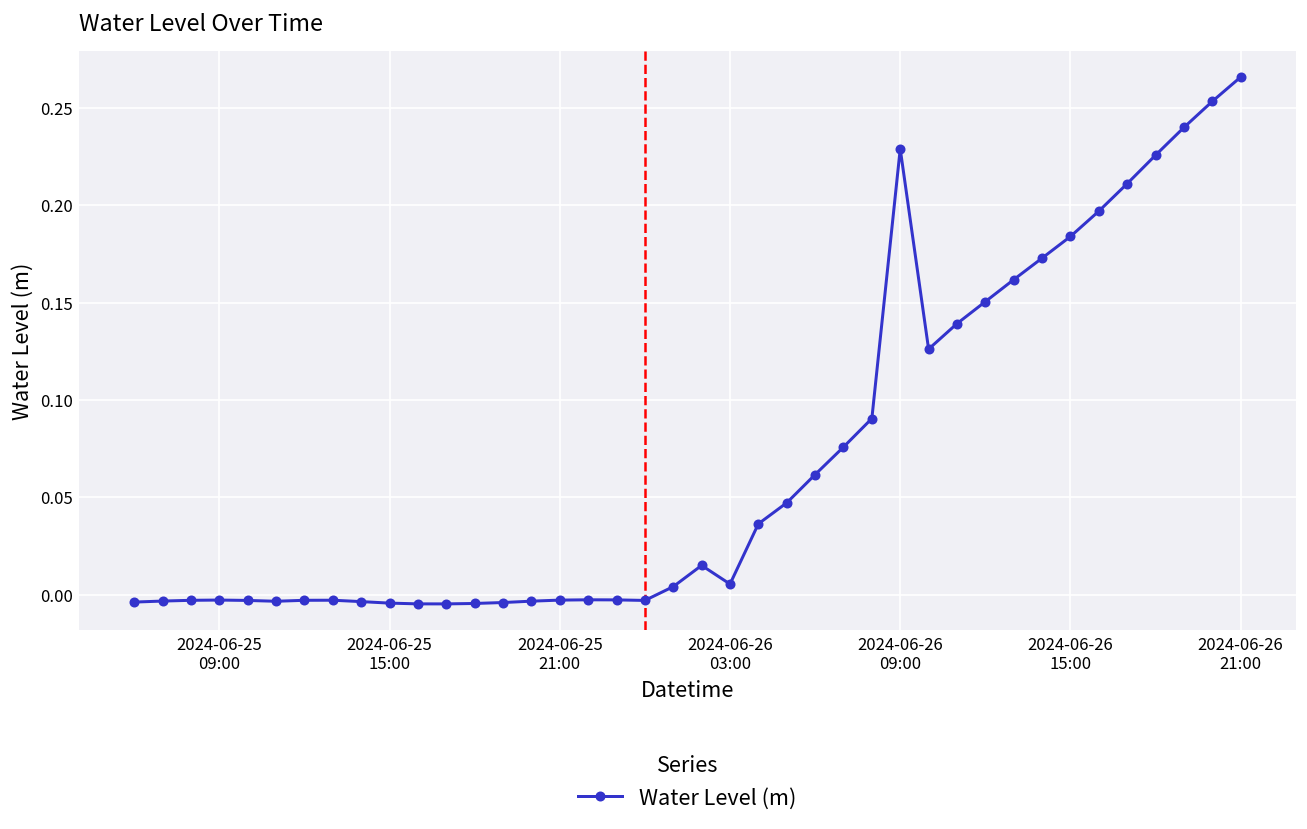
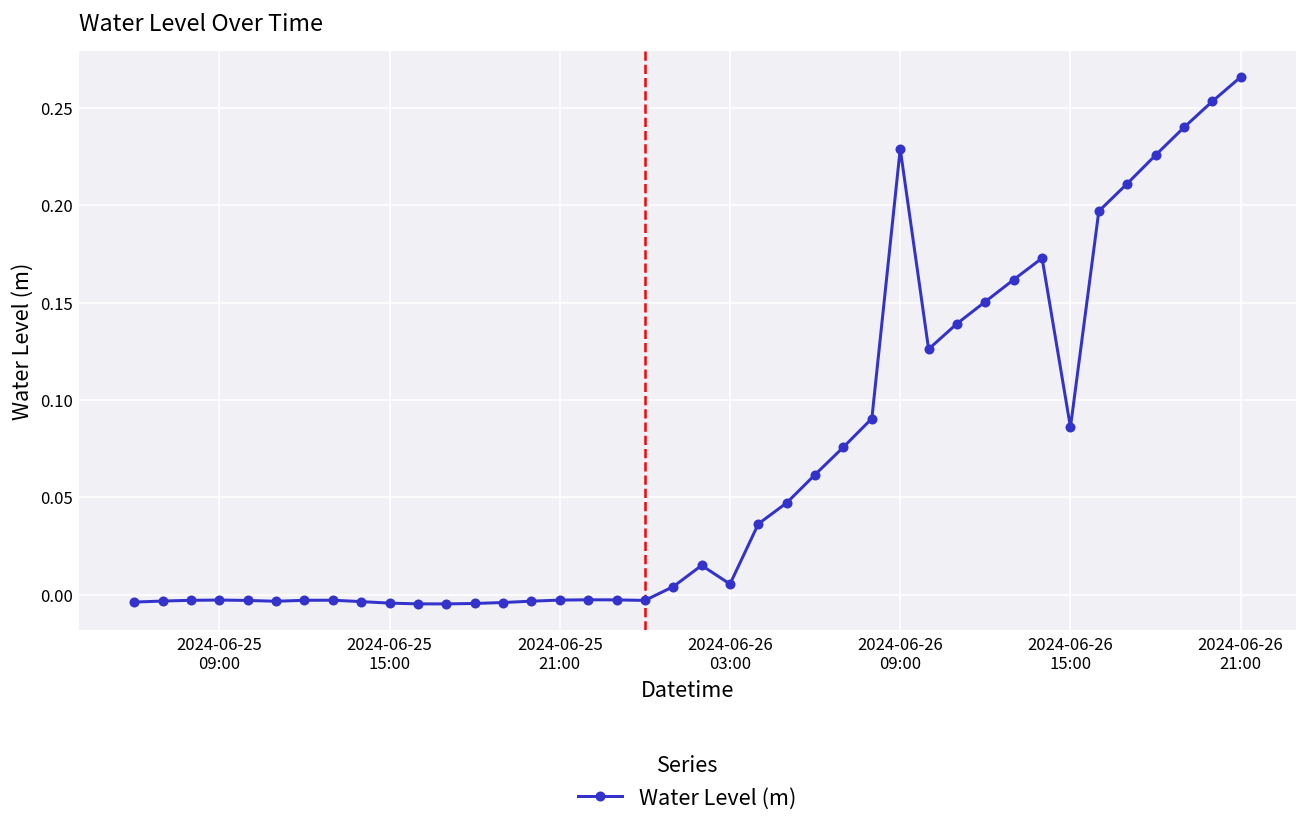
  {
    "2024-06-25 09:00": -0.003,
    "2024-06-25 15:00": -0.004,
    "2024-06-25 21:00": -0.003,
    "2024-06-26 03:00": 0.005,
    "2024-06-26 09:00": 0.229,
-   "2024-06-26 15:00": 0.184,
+   "2024-06-26 15:00": 0.086,
    "2024-06-26 21:00": 0.266
  }
